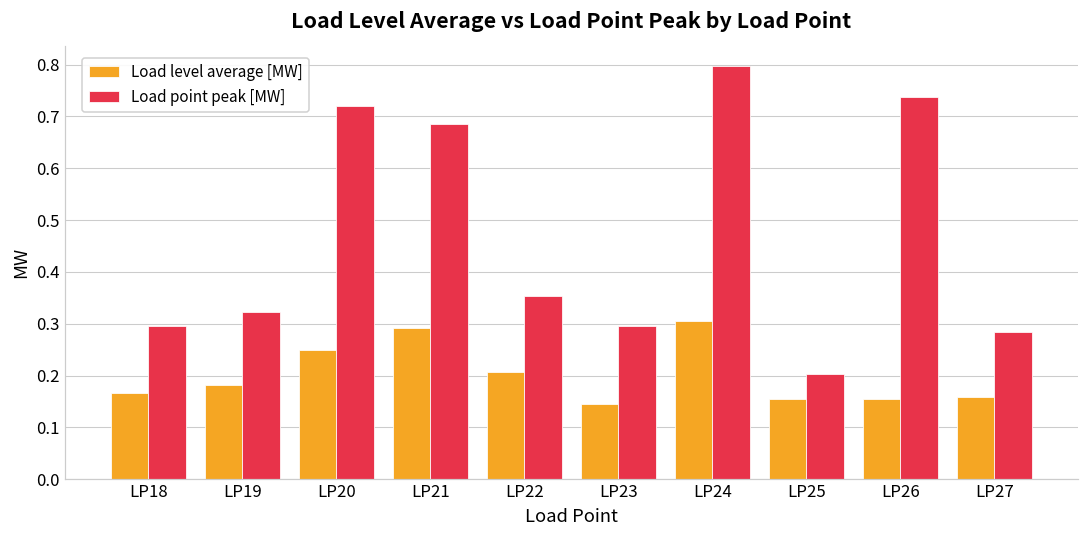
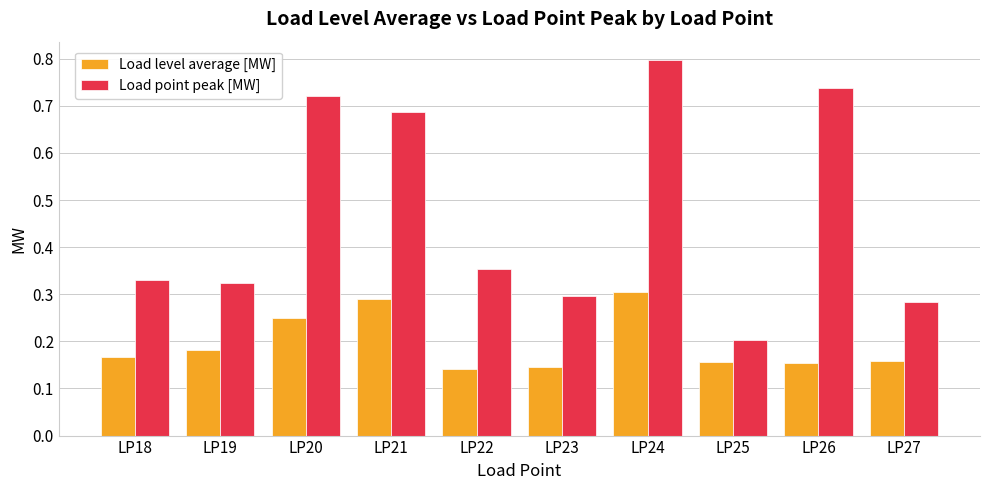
  {
    "Load level average [MW]": {
      "LP18": 0.17,
      "LP19": 0.18,
      "LP20": 0.25,
      "LP21": 0.29,
-     "LP22": 0.21,
+     "LP22": 0.14,
      "LP23": 0.15,
      "LP24": 0.31,
      "LP25": 0.16,
      "LP26": 0.15,
      "LP27": 0.16
    },
    "Load point peak [MW]": {
-     "LP18": 0.30,
+     "LP18": 0.33,
      "LP19": 0.32,
      "LP20": 0.72,
      "LP21": 0.69,
      "LP22": 0.35,
      "LP23": 0.30,
      "LP24": 0.80,
      "LP25": 0.20,
      "LP26": 0.74,
      "LP27": 0.28
    }
  }
